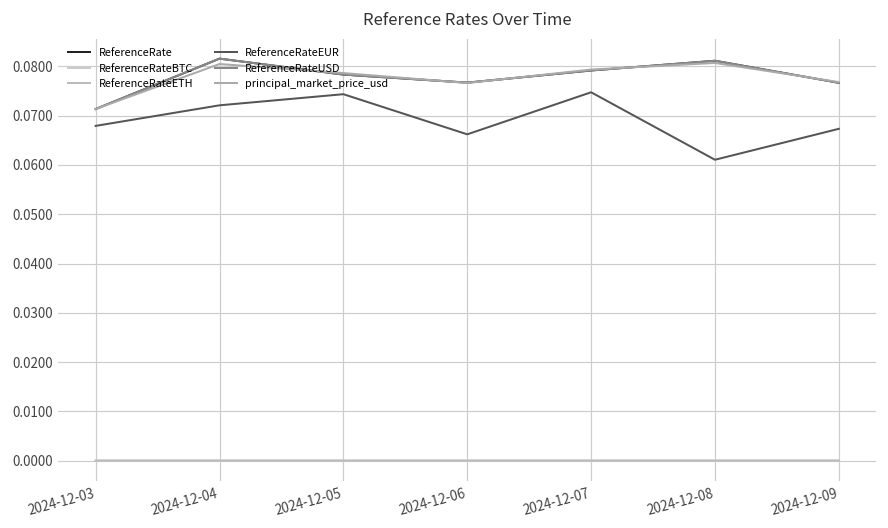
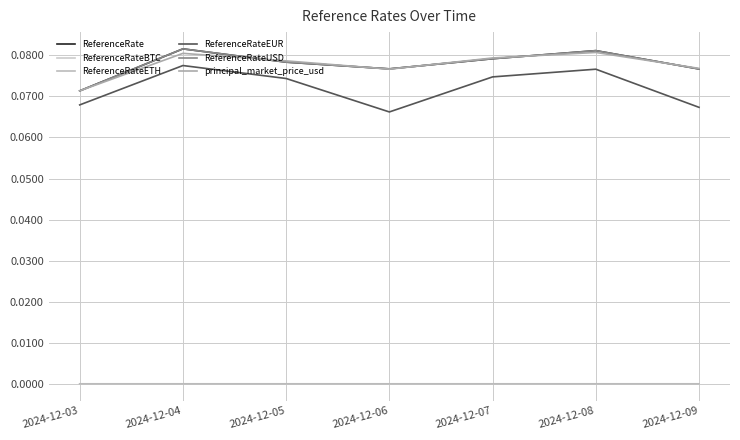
  {
    "ReferenceRateEUR": {
      "2024-12-03": 0.068,
-     "2024-12-04": 0.072,
+     "2024-12-04": 0.078,
      "2024-12-05": 0.074,
      "2024-12-06": 0.066,
      "2024-12-07": 0.075,
-     "2024-12-08": 0.061,
+     "2024-12-08": 0.077,
      "2024-12-09": 0.067
    }
  }
